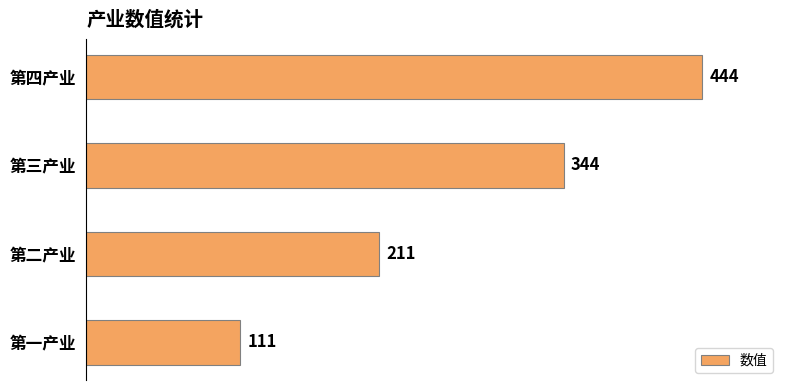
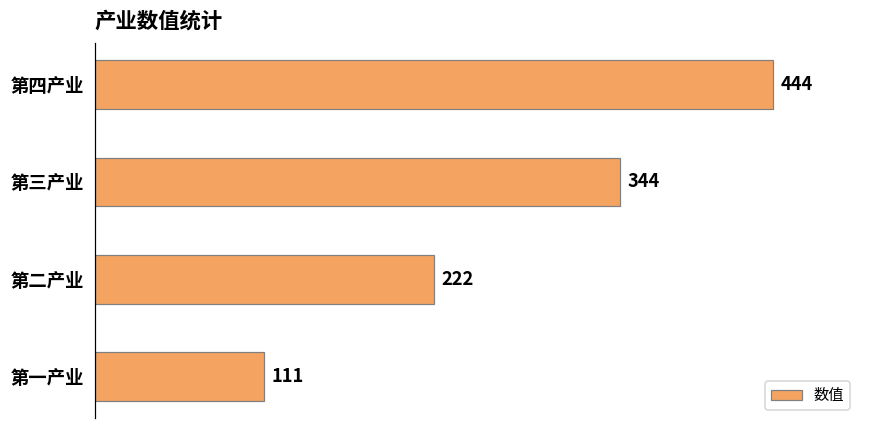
  {
    "第四产业": 444,
    "第三产业": 344,
-   "第二产业": 211,
+   "第二产业": 222,
    "第一产业": 111
  }
